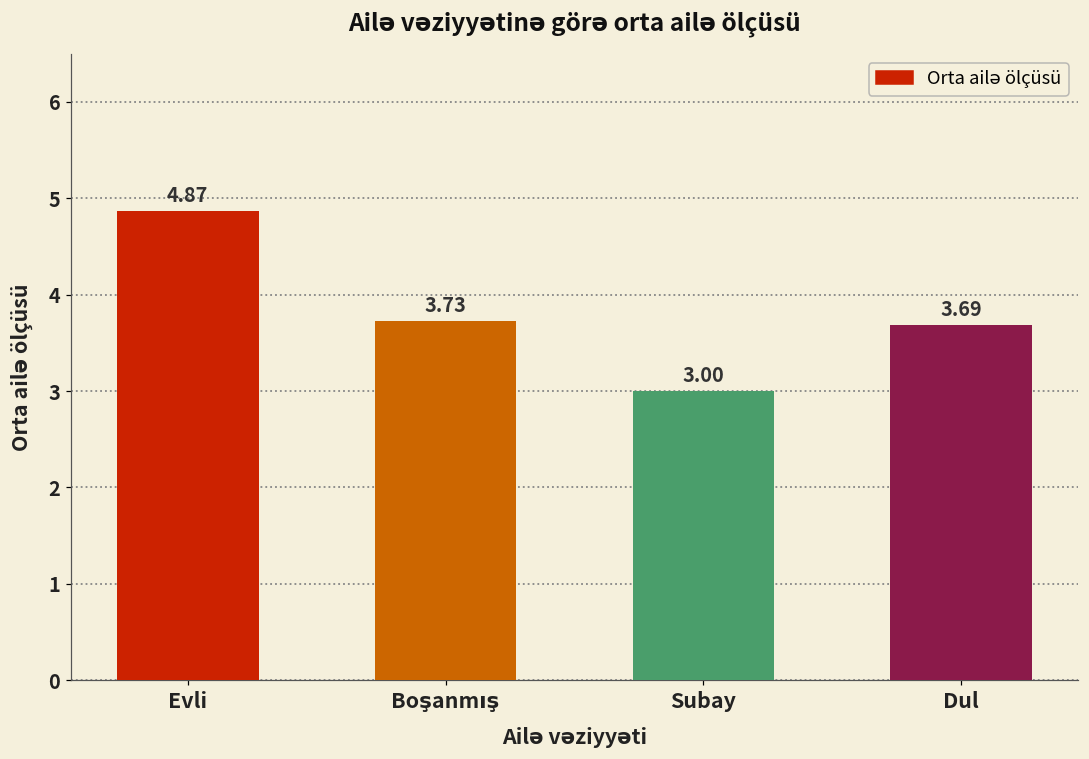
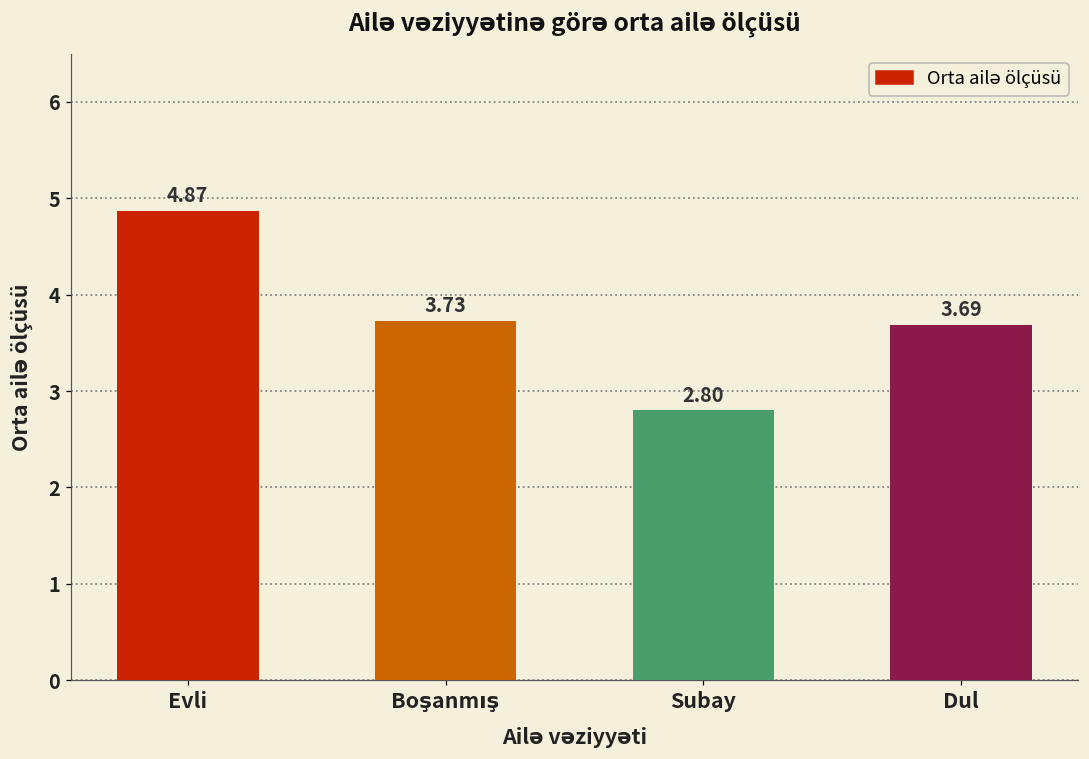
  {
    "Evli": 4.87,
    "Boşanmış": 3.73,
-   "Subay": 3.00,
+   "Subay": 2.80,
    "Dul": 3.69
  }
